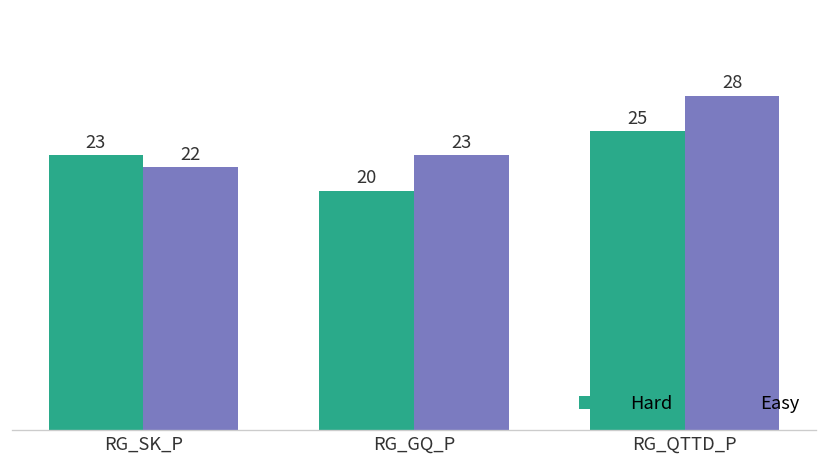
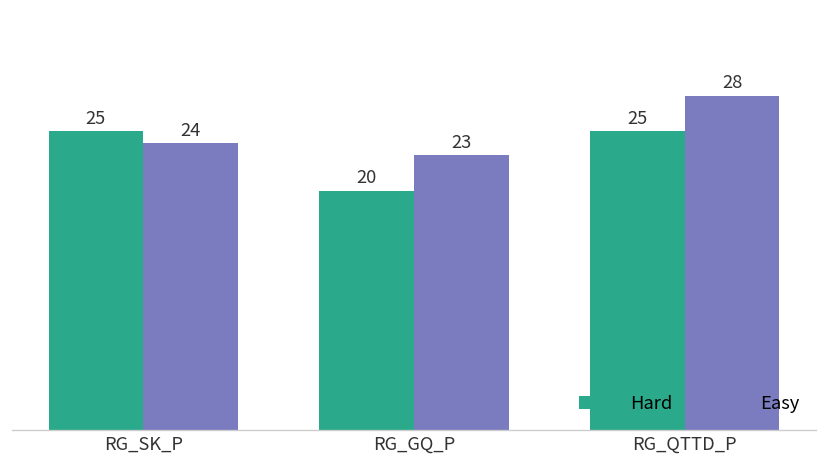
  {
    "Hard": {
-     "RG_SK_P": 23,
+     "RG_SK_P": 25,
      "RG_GQ_P": 20,
      "RG_QTTD_P": 25
    },
    "Easy": {
-     "RG_SK_P": 22,
+     "RG_SK_P": 24,
      "RG_GQ_P": 23,
      "RG_QTTD_P": 28
    }
  }
